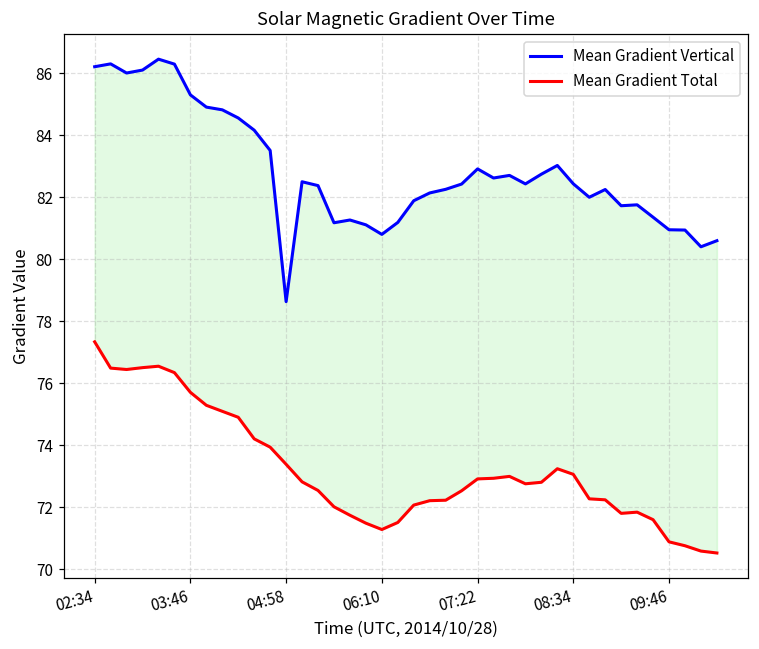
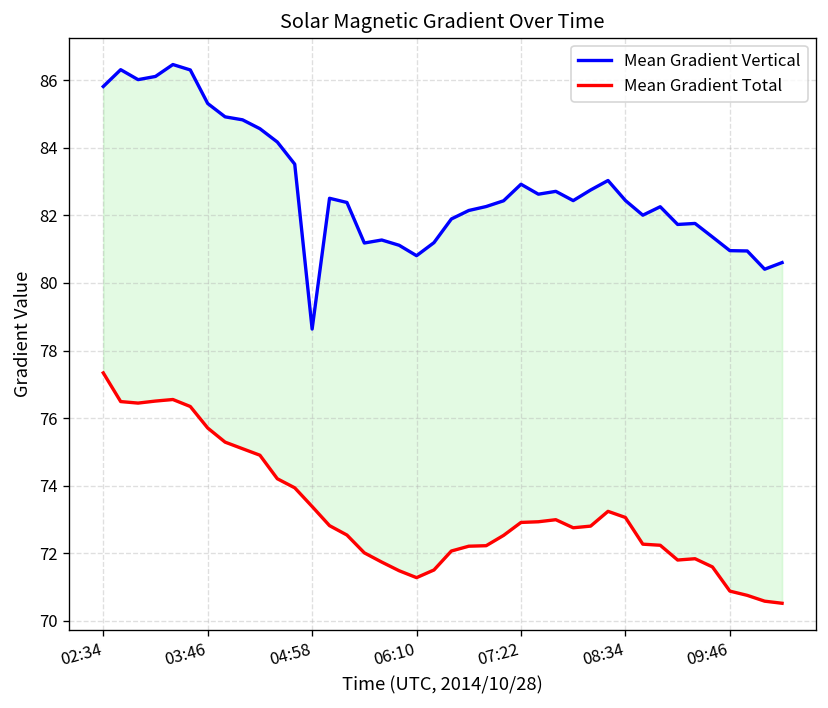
  {
    "Mean Gradient Vertical": {
-     "02:34": 86.2,
+     "02:34": 85.8,
      "03:46": 85.3,
      "04:58": 78.6,
      "06:10": 80.8,
      "07:22": 82.9,
      "08:34": 82.4,
      "09:46": 81.0
    },
    "Mean Gradient Total": {
      "02:34": 77.3,
      "03:46": 75.7,
      "04:58": 73.4,
      "06:10": 71.3,
      "07:22": 72.9,
      "08:34": 73.1,
      "09:46": 70.9
    }
  }
